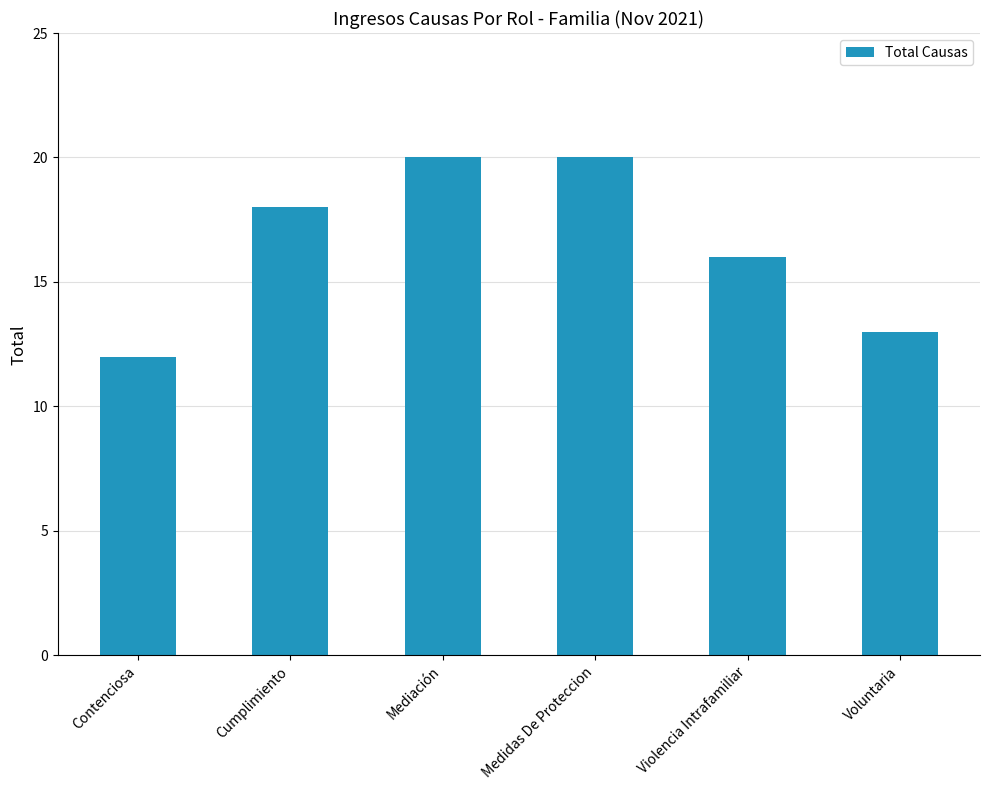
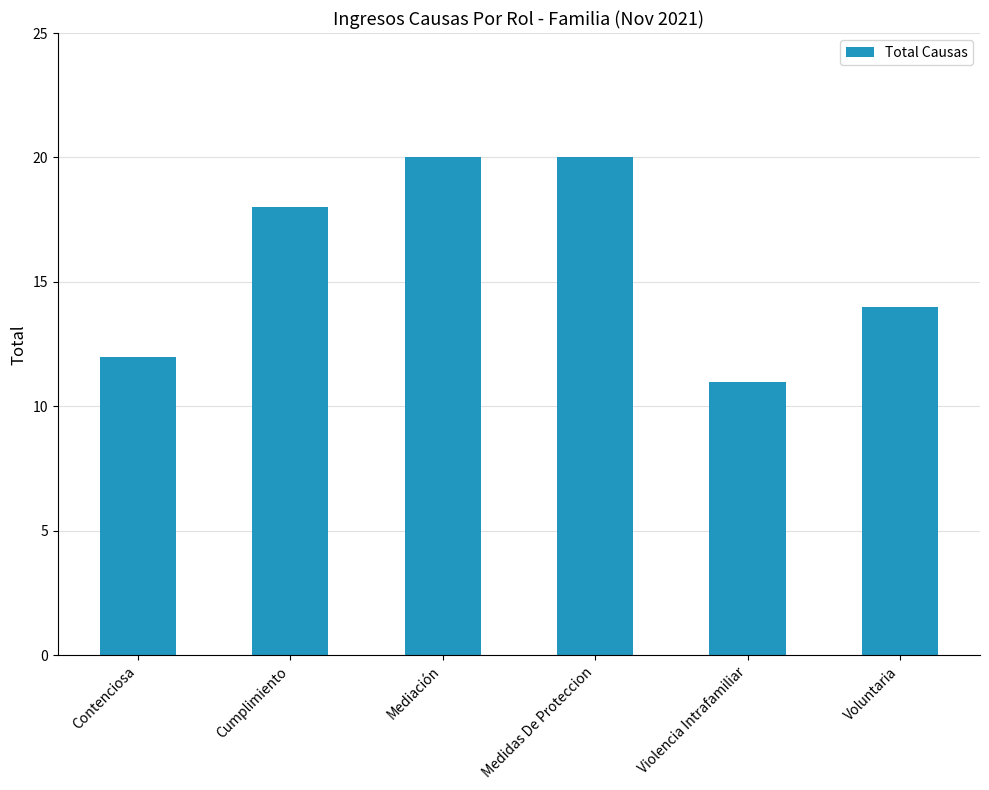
  {
    "Contenciosa": 12,
    "Cumplimiento": 18,
    "Mediación": 20,
    "Medidas De Proteccion": 20,
-   "Violencia Intrafamiliar": 16,
-   "Voluntaria": 13
+   "Violencia Intrafamiliar": 11,
+   "Voluntaria": 14
  }
